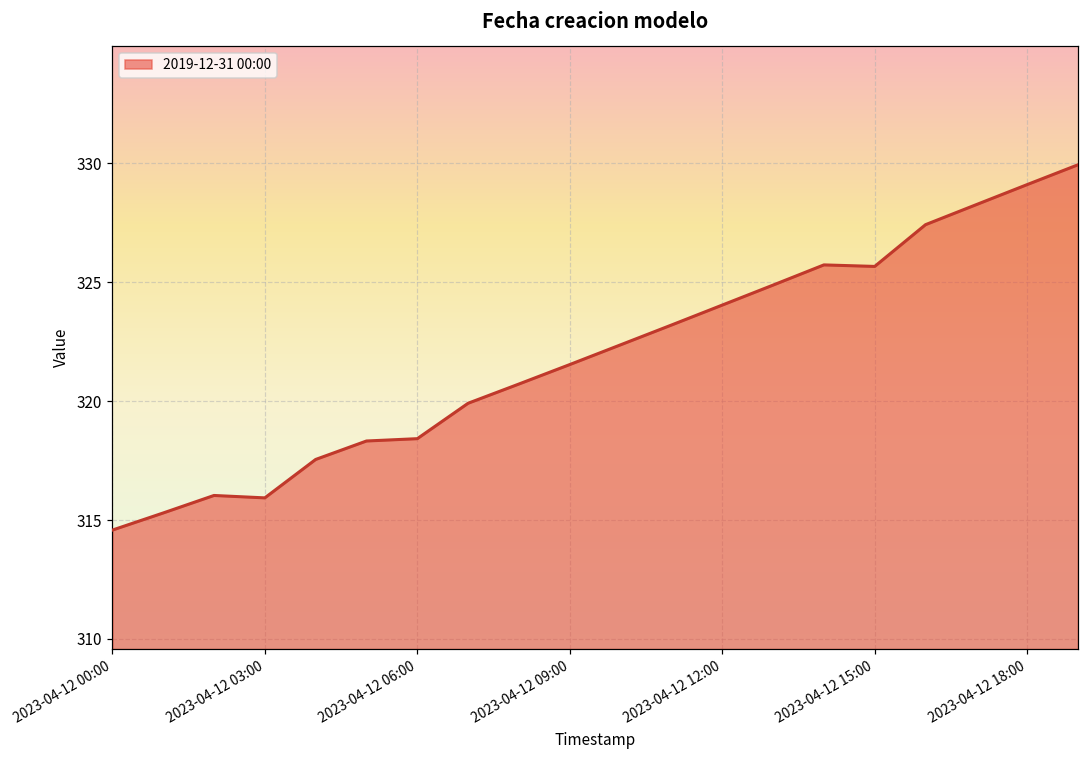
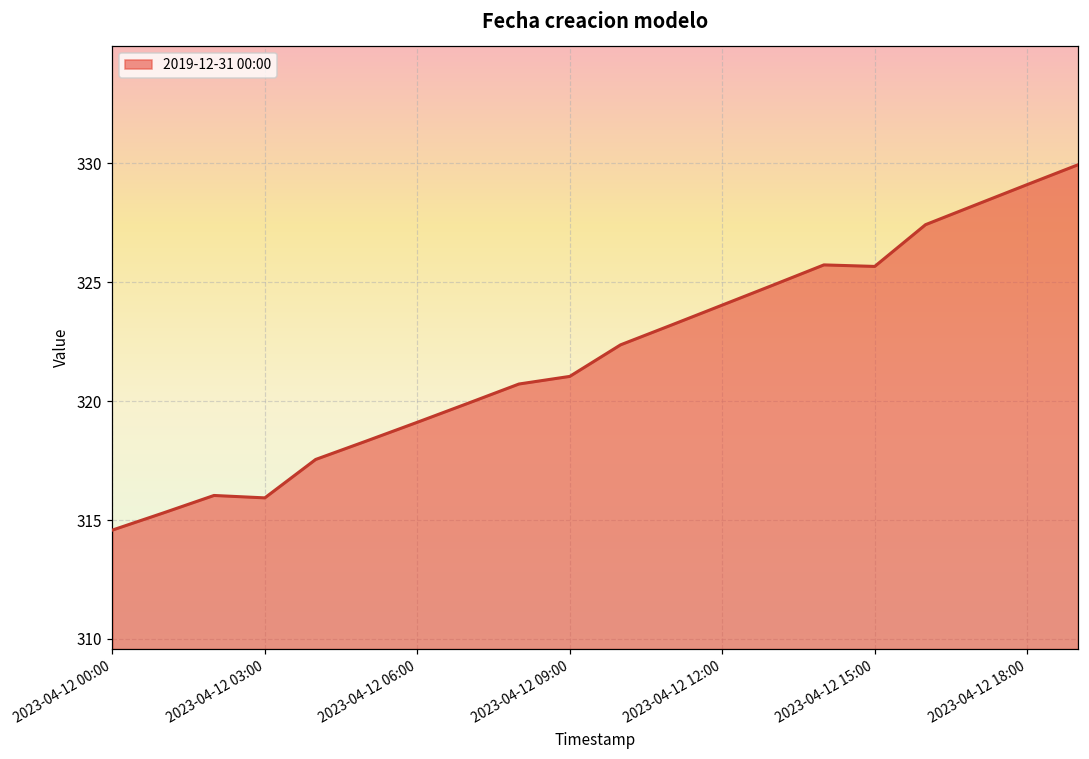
  {
    "2023-04-12 00:00": 314.6,
    "2023-04-12 03:00": 315.9,
-   "2023-04-12 06:00": 318.4,
-   "2023-04-12 09:00": 321.5,
+   "2023-04-12 06:00": 319.1,
+   "2023-04-12 09:00": 321.0,
    "2023-04-12 12:00": 324.0,
    "2023-04-12 15:00": 325.7,
    "2023-04-12 18:00": 329.1
  }
